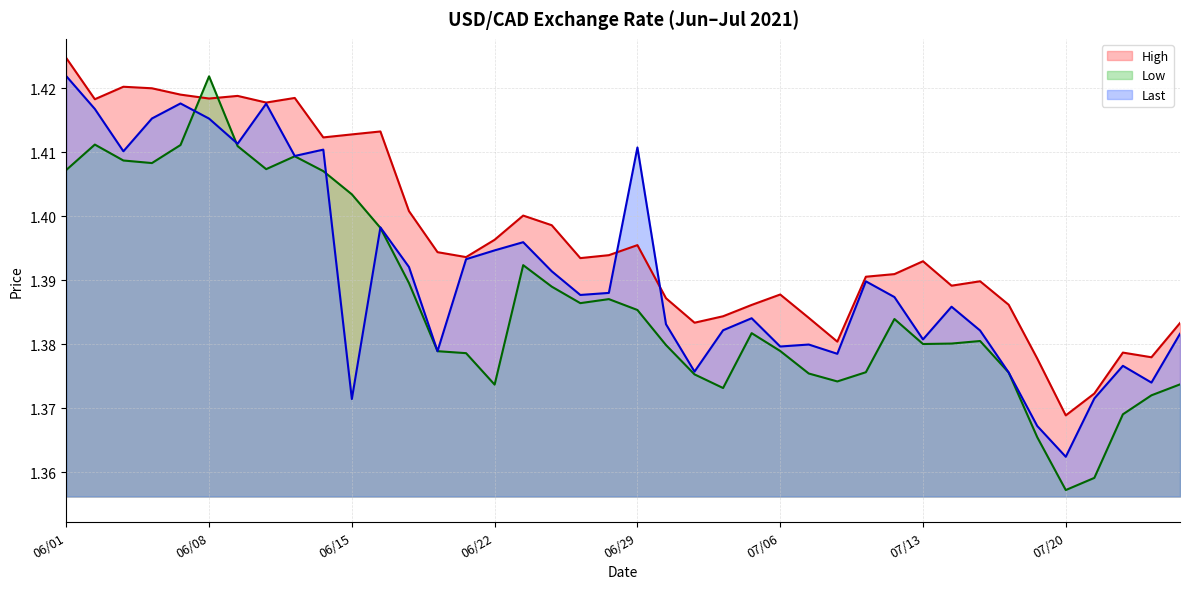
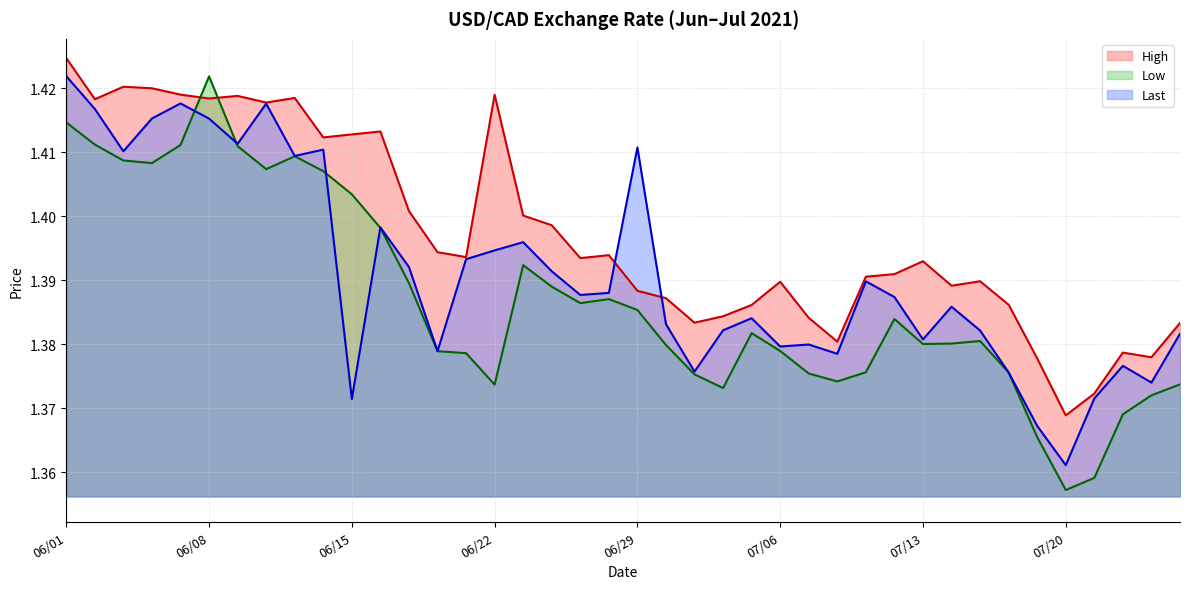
  {
    "High": {
      "06/01": 1.425,
      "06/08": 1.418,
      "06/15": 1.413,
-     "06/22": 1.396,
-     "06/29": 1.395,
-     "07/06": 1.388,
+     "06/22": 1.419,
+     "06/29": 1.388,
+     "07/06": 1.390,
      "07/13": 1.393,
      "07/20": 1.369
    },
    "Low": {
-     "06/01": 1.407,
+     "06/01": 1.415,
      "06/08": 1.422,
      "06/15": 1.403,
      "06/22": 1.374,
      "06/29": 1.385,
      "07/06": 1.379,
      "07/13": 1.380,
      "07/20": 1.357
    },
    "Last": {
      "06/01": 1.422,
      "06/08": 1.415,
      "06/15": 1.371,
      "06/22": 1.395,
      "06/29": 1.411,
      "07/06": 1.380,
      "07/13": 1.381,
-     "07/20": 1.362
+     "07/20": 1.361
    }
  }
